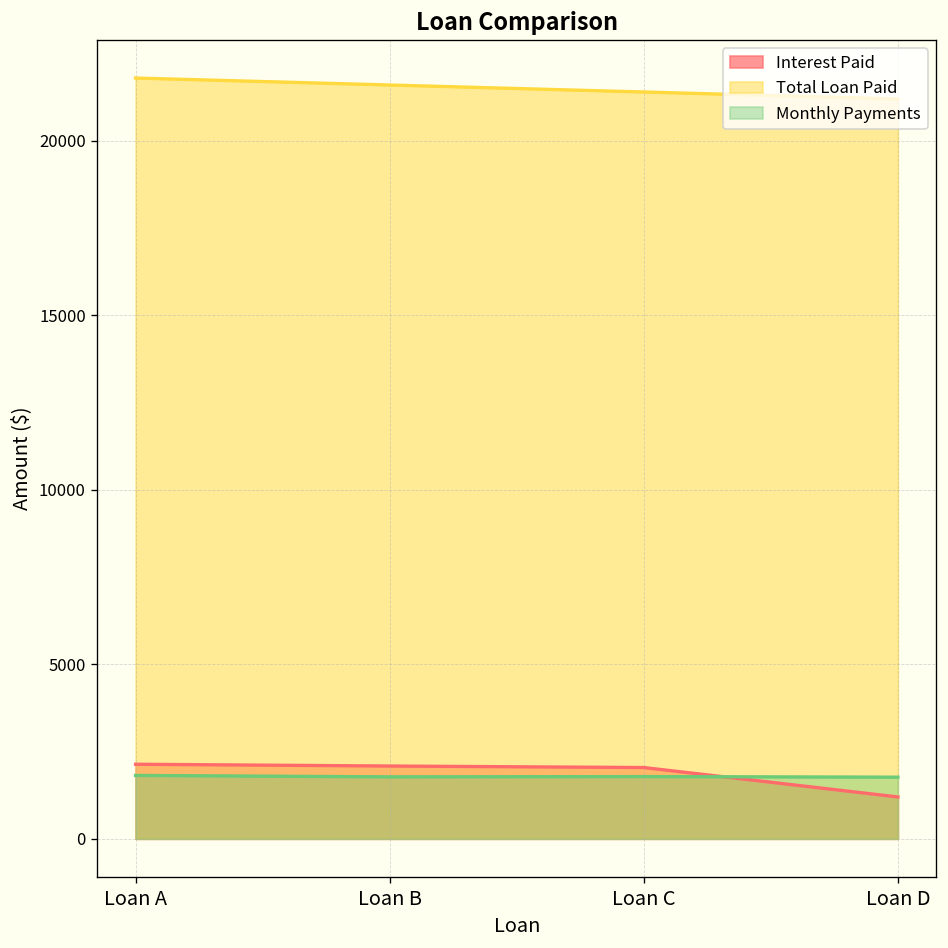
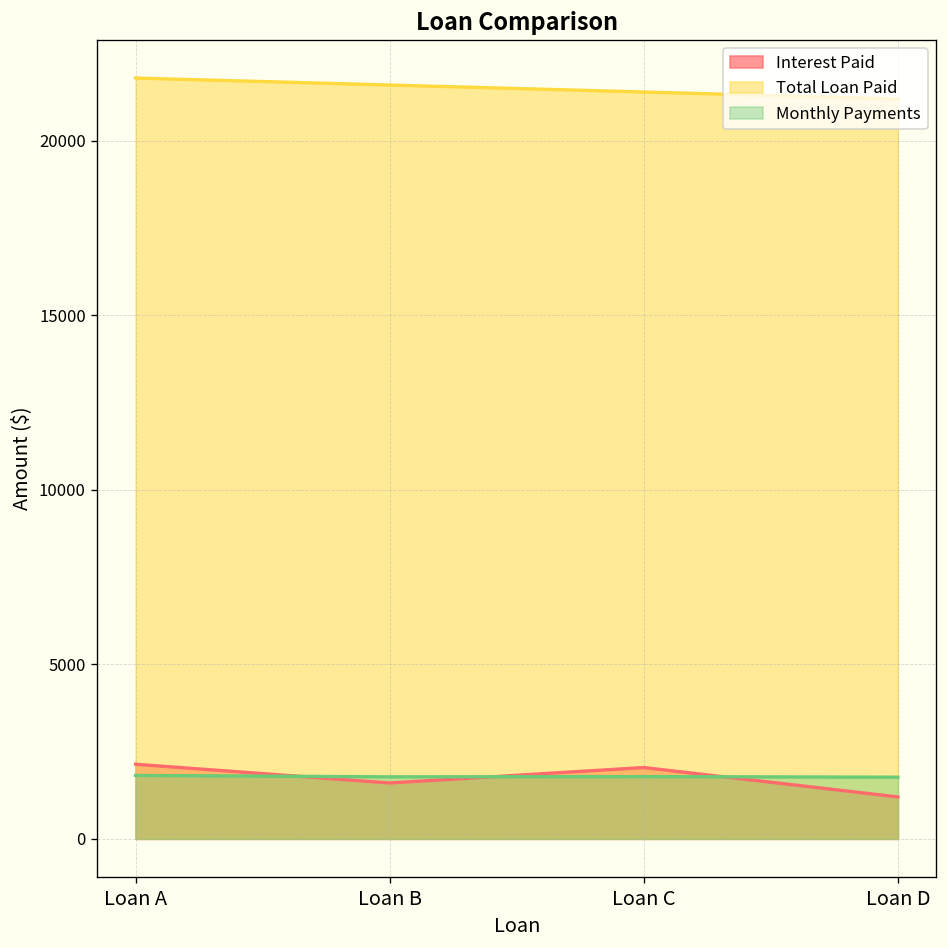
  {
    "Interest Paid": {
      "Loan A": 2100,
-     "Loan B": 2100,
+     "Loan B": 1600,
      "Loan C": 2000,
      "Loan D": 1200
    },
    "Total Loan Paid": {
      "Loan A": 21800,
      "Loan B": 21600,
      "Loan C": 21400
    },
    "Monthly Payments": {
      "Loan A": 1800,
      "Loan B": 1800,
      "Loan C": 1800,
      "Loan D": 1800
    }
  }
